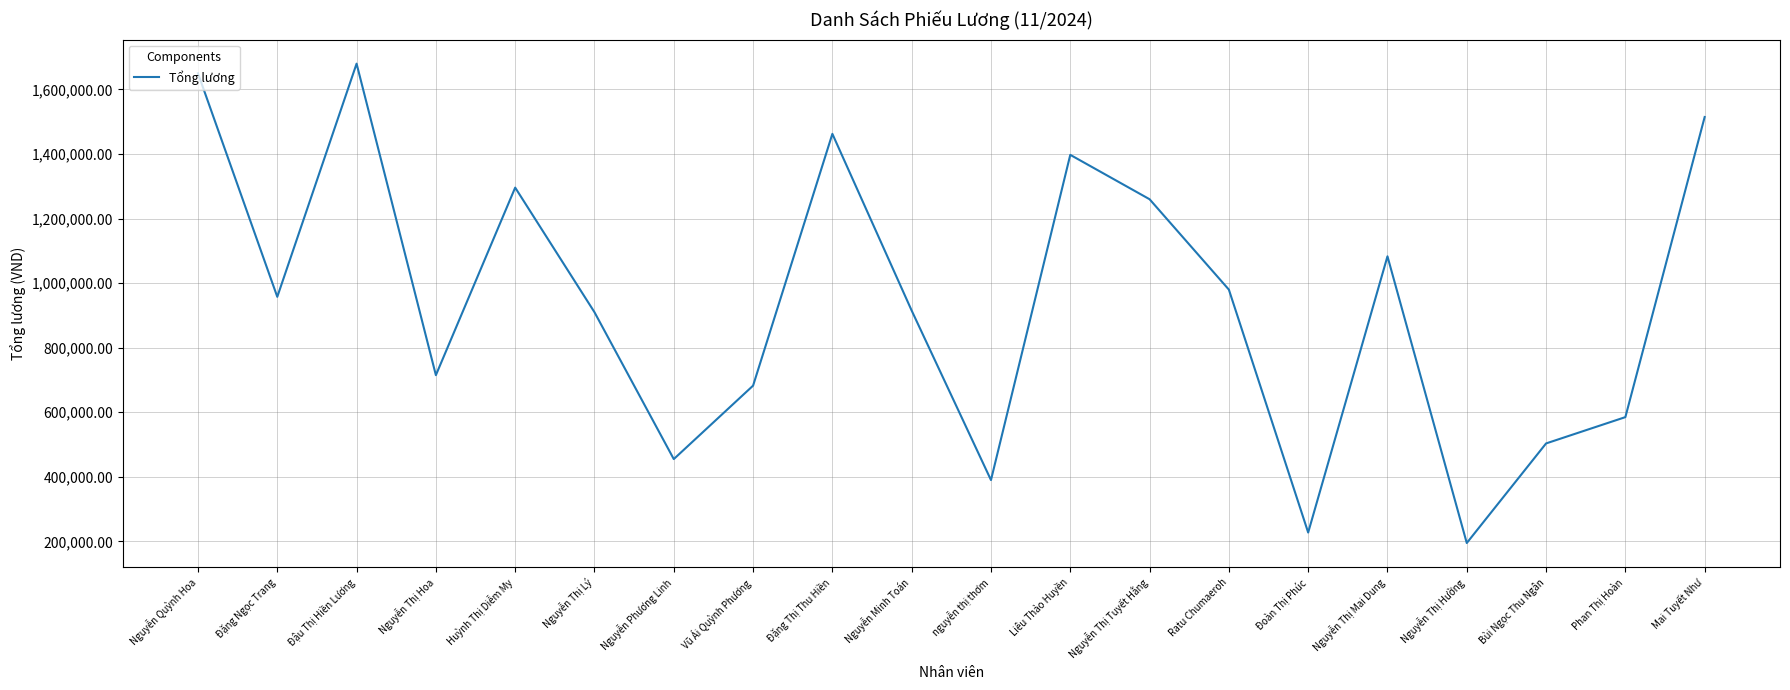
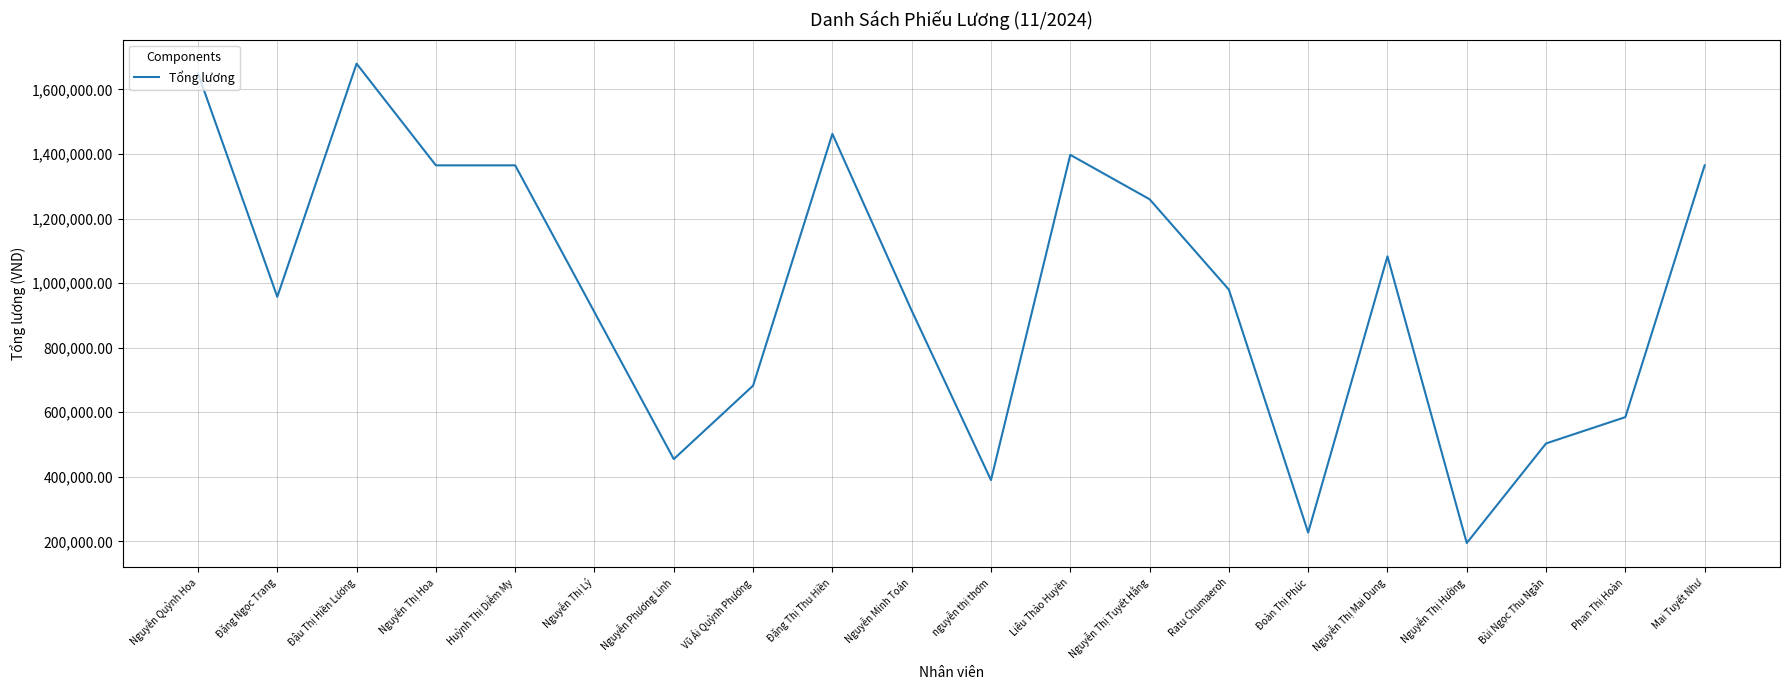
  {
    "Đặng Ngọc Trang": "960,000",
    "Đậu Thị Hiền Lương": "1,680,000",
-   "Nguyễn Thị Hoa": "710,000",
-   "Huỳnh Thị Diễm My": "1,300,000",
+   "Nguyễn Thị Hoa": "1,370,000",
+   "Huỳnh Thị Diễm My": "1,370,000",
    "Nguyễn Thị Lý": "910,000",
    "Nguyễn Phương Linh": "460,000",
    "Vũ Ái Quỳnh Phương": "680,000",
    "Đặng Thị Thu Hiền": "1,460,000",
    "Nguyễn Minh Toán": "920,000",
    "nguyễn thị thơm": "390,000",
    "Liêu Thảo Huyền": "1,400,000",
    "Nguyễn Thị Tuyết Hằng": "1,260,000",
    "Ratu Chumaeroh": "980,000",
    "Đoàn Thị Phúc": "230,000",
    "Nguyễn Thị Mai Dung": "1,080,000",
    "Nguyễn Thị Hường": "200,000",
    "Bùi Ngọc Thu Ngân": "500,000",
    "Phan Thị Hoàn": "590,000",
-   "Mai Tuyết Như": "1,510,000"
+   "Mai Tuyết Như": "1,370,000"
  }
